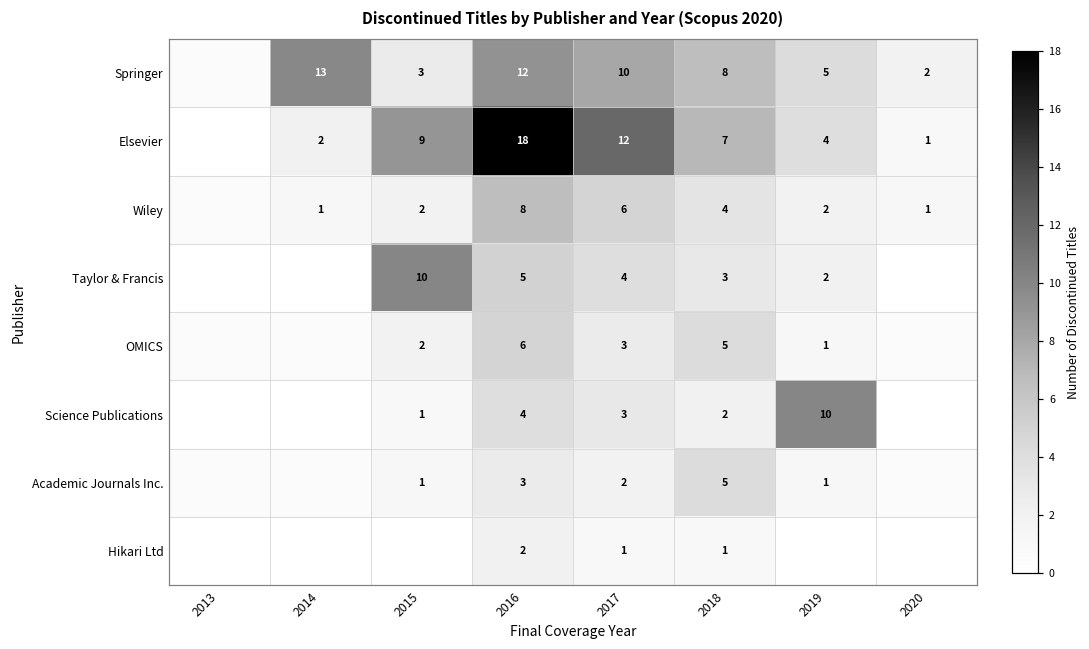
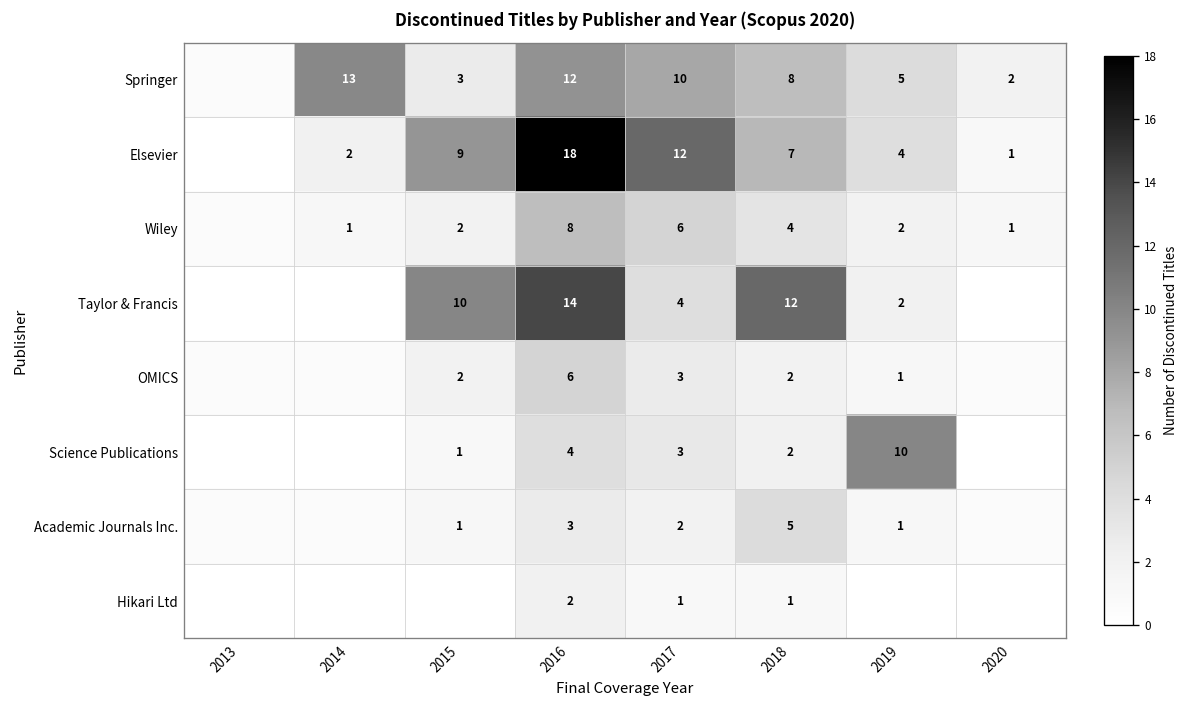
  {
    "Springer": {
      "2014": 13,
      "2015": 3,
      "2016": 12,
      "2017": 10,
      "2018": 8,
      "2019": 5,
      "2020": 2
    },
    "Elsevier": {
      "2014": 2,
      "2015": 9,
      "2016": 18,
      "2017": 12,
      "2018": 7,
      "2019": 4,
      "2020": 1
    },
    "Wiley": {
      "2014": 1,
      "2015": 2,
      "2016": 8,
      "2017": 6,
      "2018": 4,
      "2019": 2,
      "2020": 1
    },
    "Taylor & Francis": {
      "2015": 10,
-     "2016": 5,
+     "2016": 14,
      "2017": 4,
-     "2018": 3,
+     "2018": 12,
      "2019": 2
    },
    "OMICS": {
      "2015": 2,
      "2016": 6,
      "2017": 3,
-     "2018": 5,
+     "2018": 2,
      "2019": 1
    },
    "Science Publications": {
      "2015": 1,
      "2016": 4,
      "2017": 3,
      "2018": 2,
      "2019": 10
    },
    "Academic Journals Inc.": {
      "2015": 1,
      "2016": 3,
      "2017": 2,
      "2018": 5,
      "2019": 1
    },
    "Hikari Ltd": {
      "2016": 2,
      "2017": 1,
      "2018": 1
    }
  }
